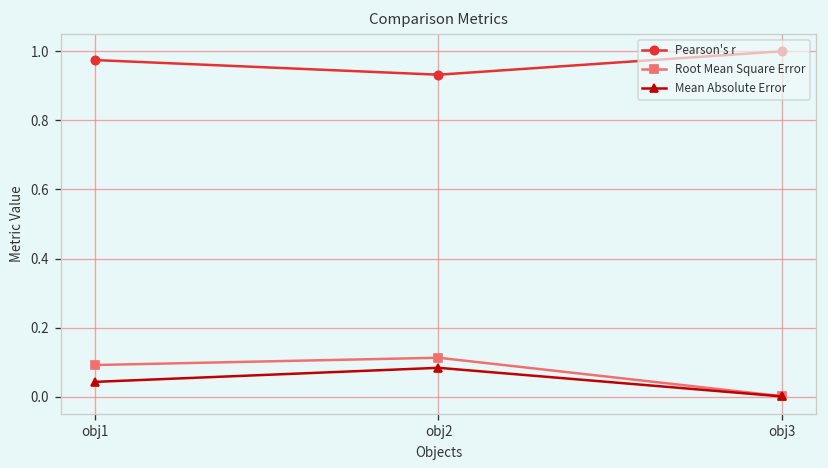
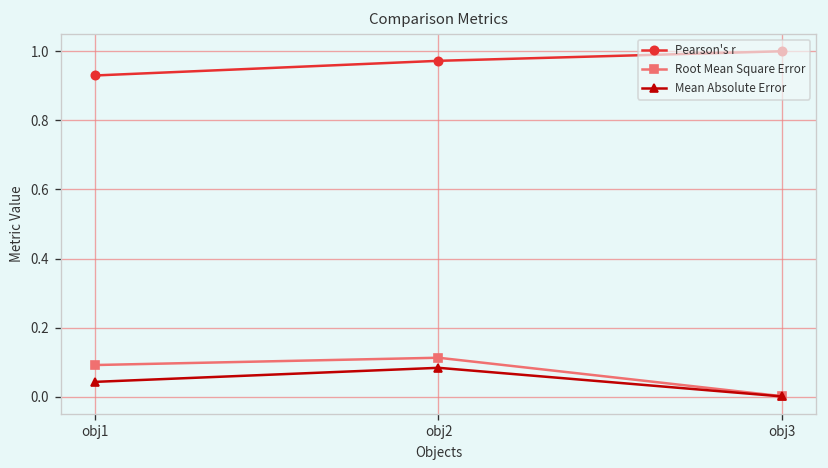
  {
    "Pearson's r": {
-     "obj1": 0.97,
-     "obj2": 0.93
+     "obj1": 0.93,
+     "obj2": 0.97
    },
    "Root Mean Square Error": {
      "obj1": 0.09,
      "obj2": 0.11
    },
    "Mean Absolute Error": {
      "obj1": 0.04,
      "obj2": 0.08
    }
  }
